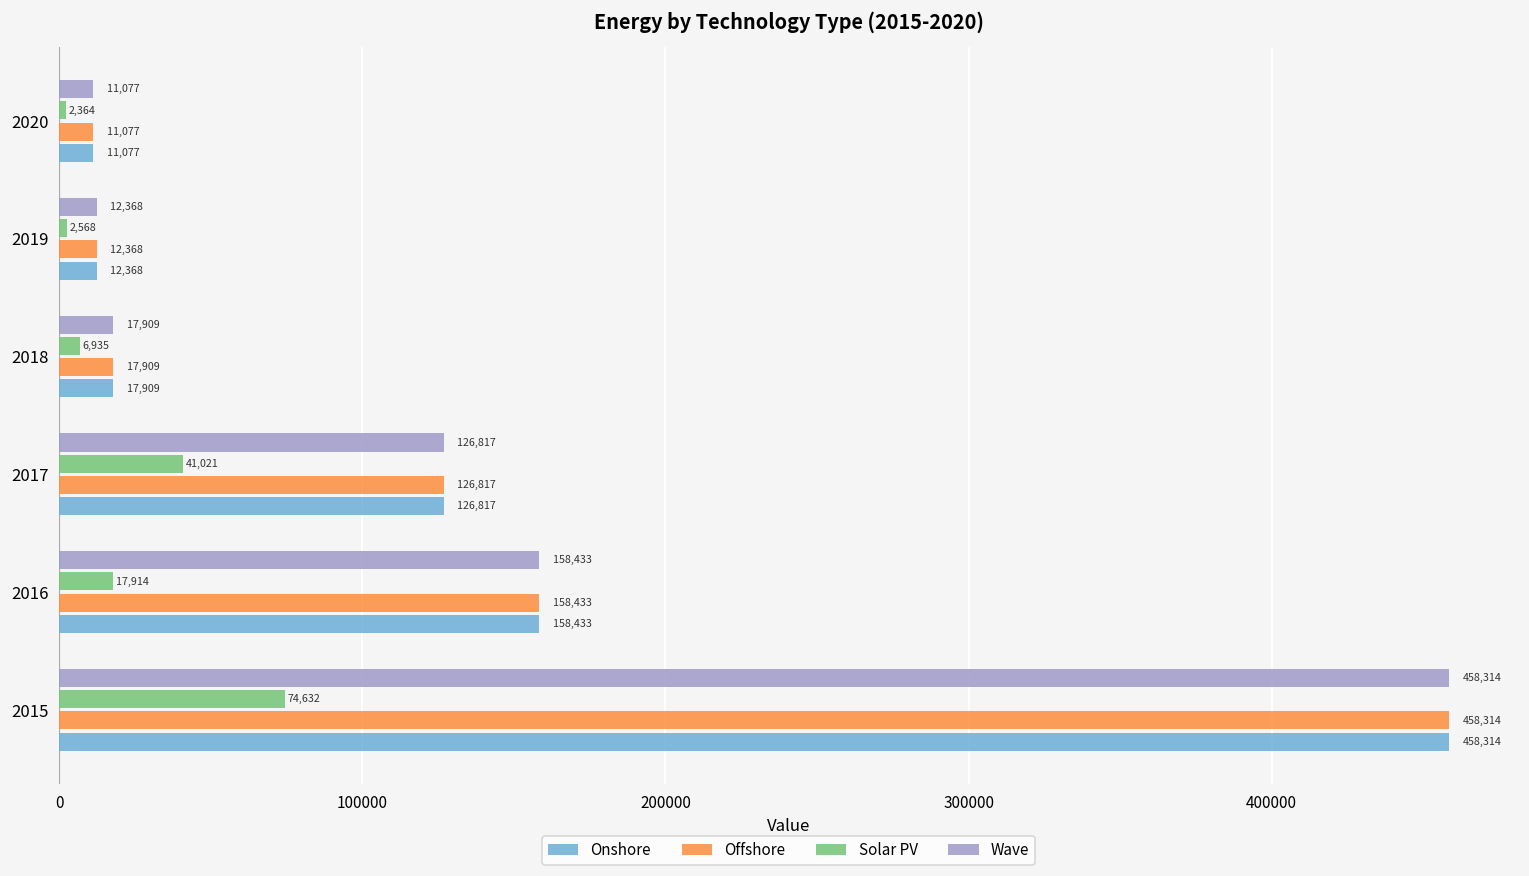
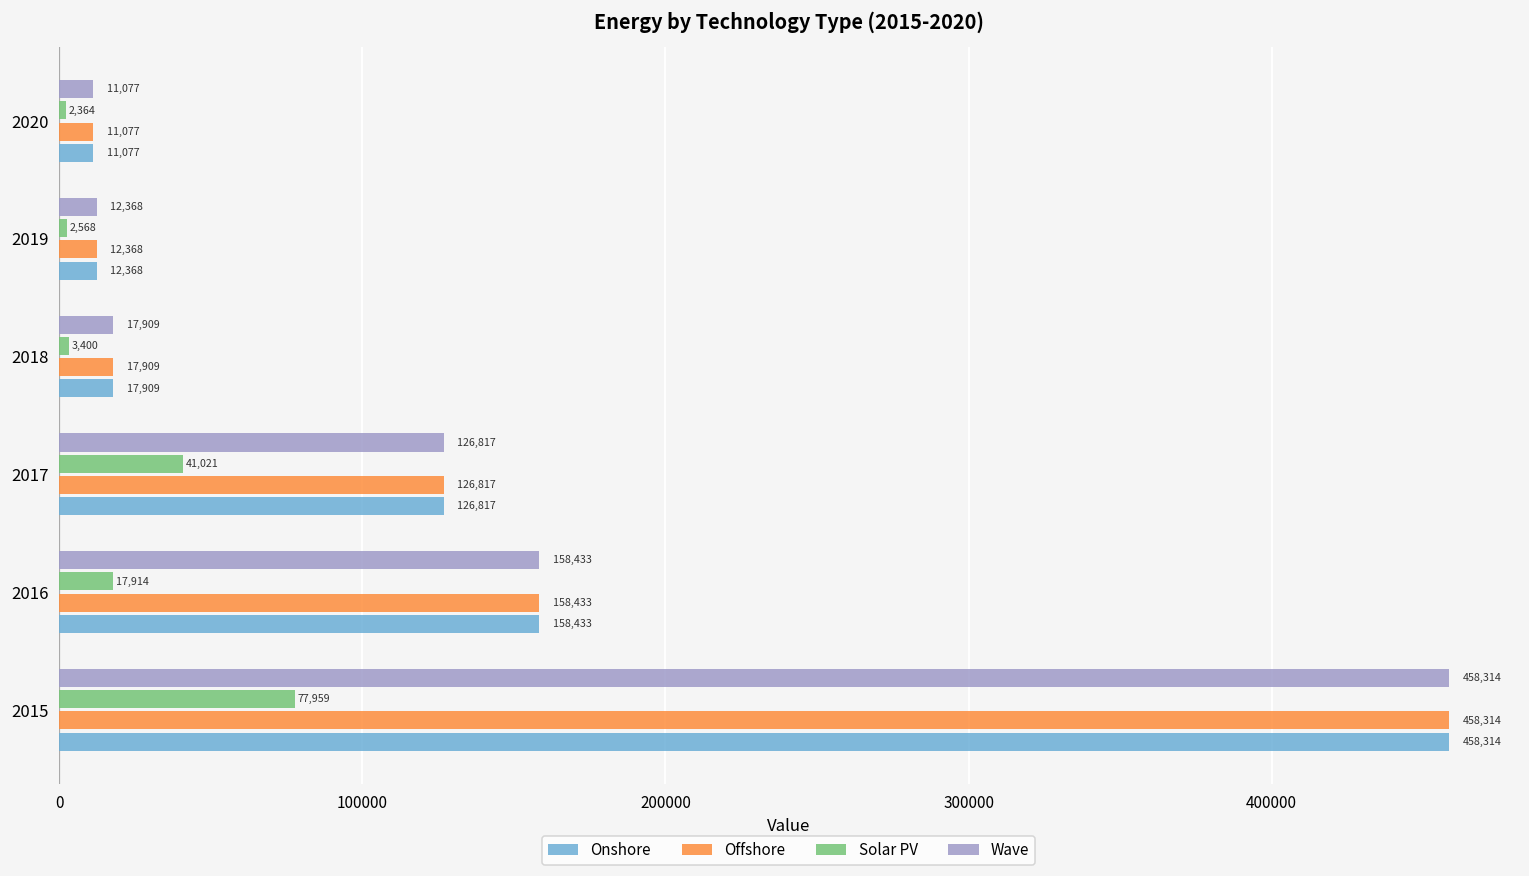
  {
    "Offshore": {
      "2020": "11,077",
      "2019": "12,368",
      "2018": "17,909",
      "2017": "126,817",
      "2016": "158,433",
      "2015": "458,314"
    },
    "Solar PV": {
      "2020": "2,364",
      "2019": "2,568",
-     "2018": "6,935",
+     "2018": "3,400",
      "2017": "41,021",
      "2016": "17,914",
-     "2015": "74,632"
+     "2015": "77,959"
    }
  }
